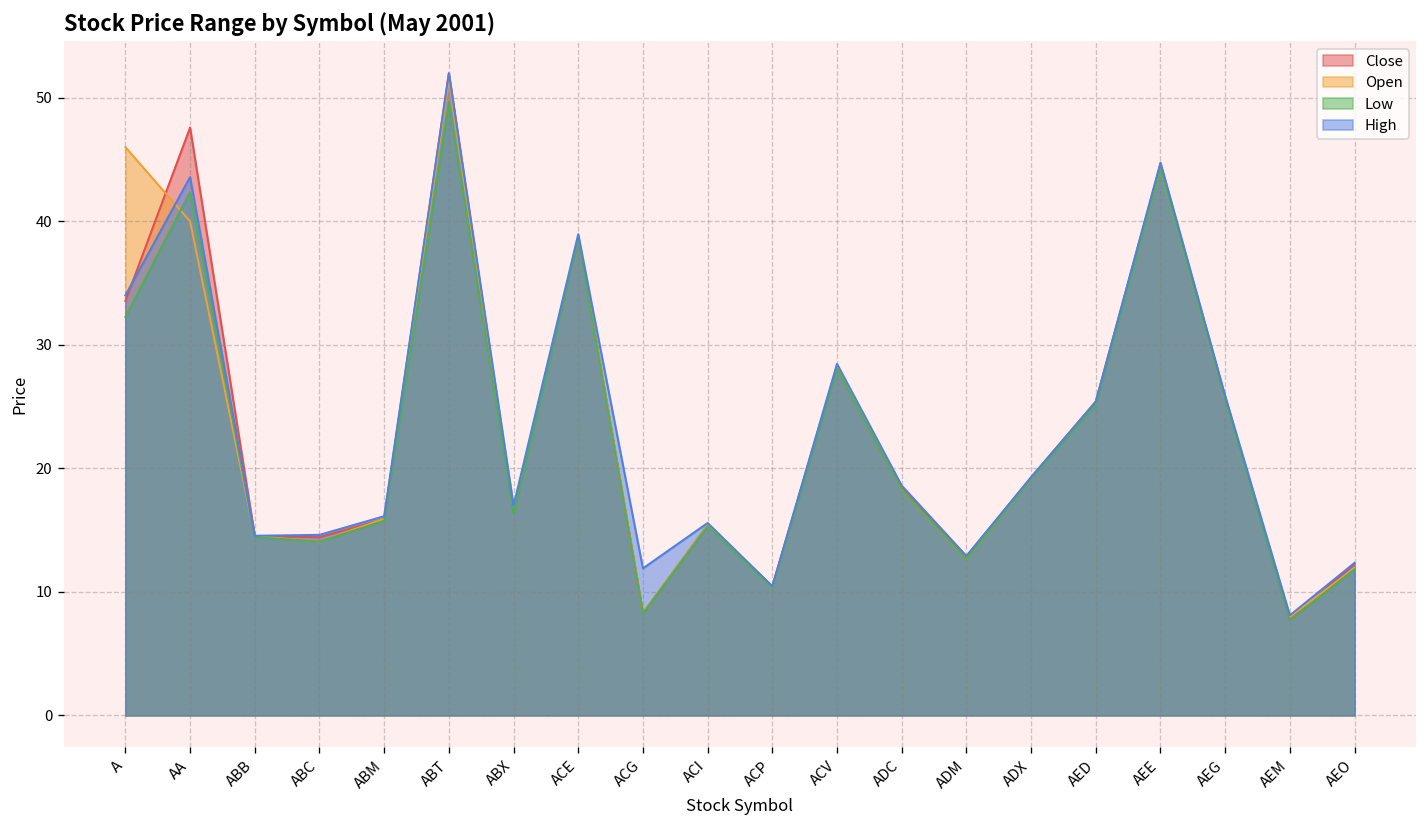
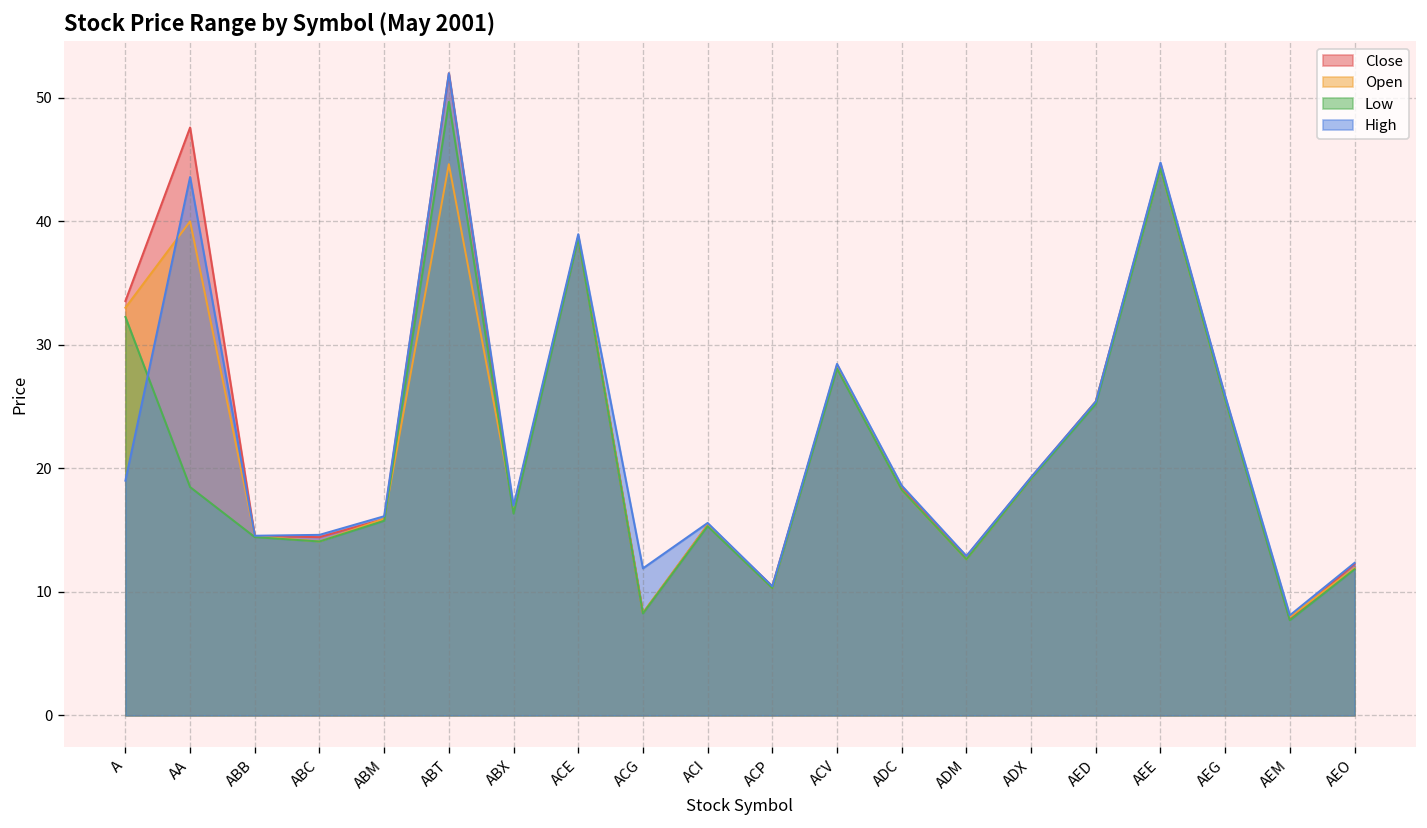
  {
    "Close": {
      "A": 33.5,
      "AA": 47.6
    },
    "Open": {
-     "A": 46,
+     "A": 33,
      "AA": 40.0,
-     "ABT": 51.5
+     "ABT": 44.6
    },
    "Low": {
      "A": 32.3,
-     "AA": 42.4,
+     "AA": 18.5,
      "ABT": 49.7
    },
    "High": {
-     "A": 34,
+     "A": 19,
      "AA": 43.6,
      "ACG": 12
    }
  }
